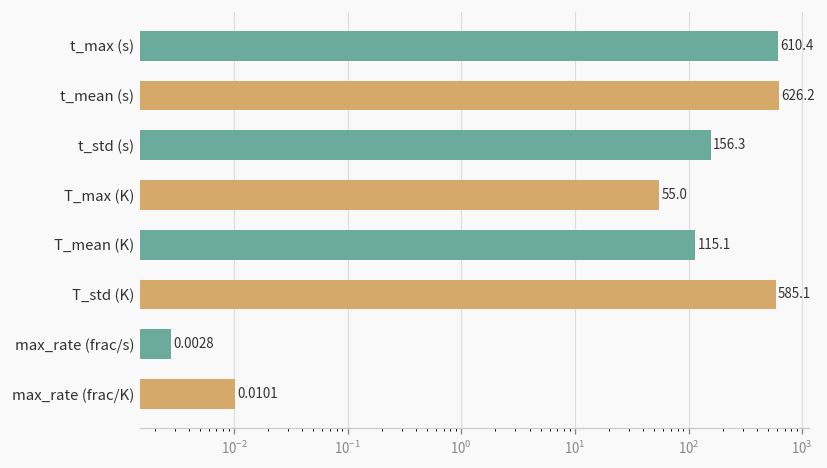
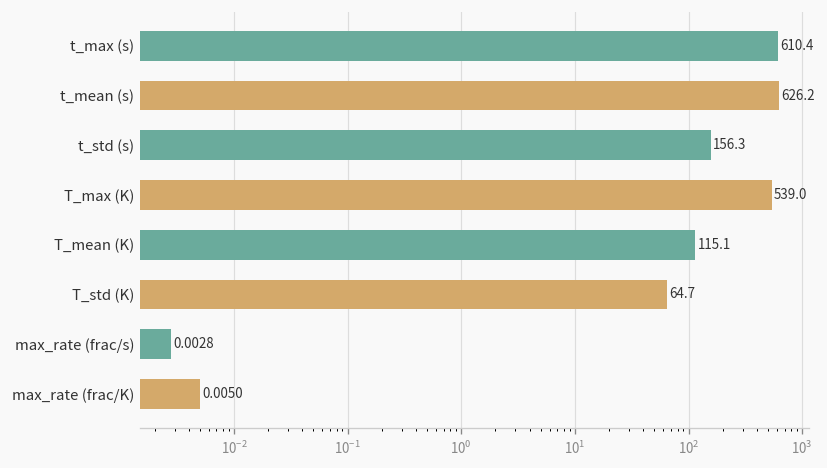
  {
    "t_max (s)": 610.4,
    "t_mean (s)": 626.2,
    "t_std (s)": 156.3,
-   "T_max (K)": 55.0,
+   "T_max (K)": 539.0,
    "T_mean (K)": 115.1,
-   "T_std (K)": 585.1,
+   "T_std (K)": 64.7,
    "max_rate (frac/s)": 0.0028,
-   "max_rate (frac/K)": 0.0101
+   "max_rate (frac/K)": 0.0050
  }
